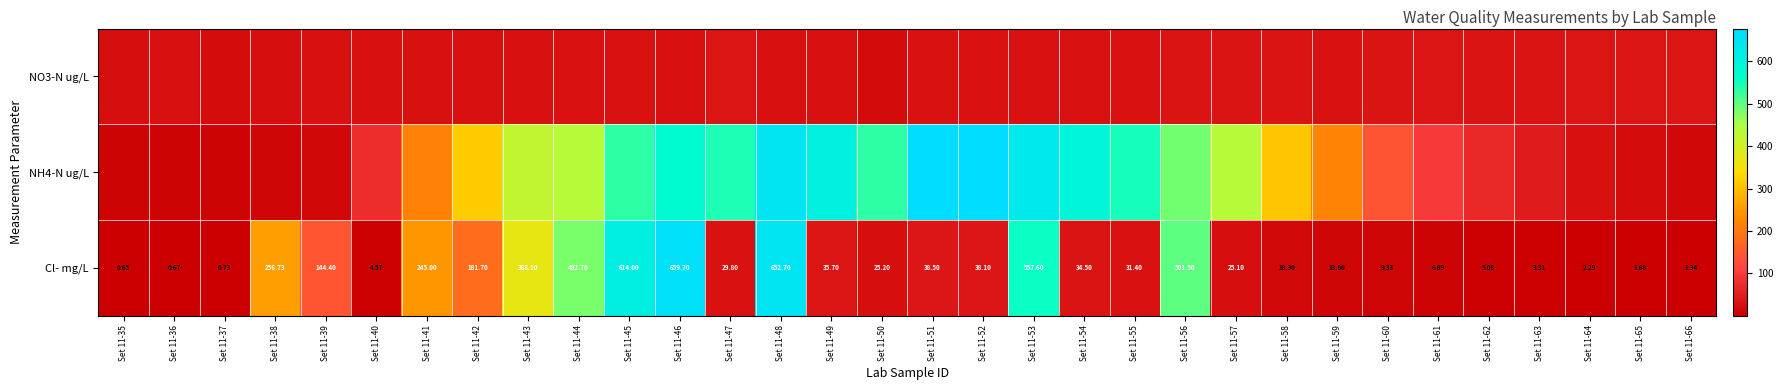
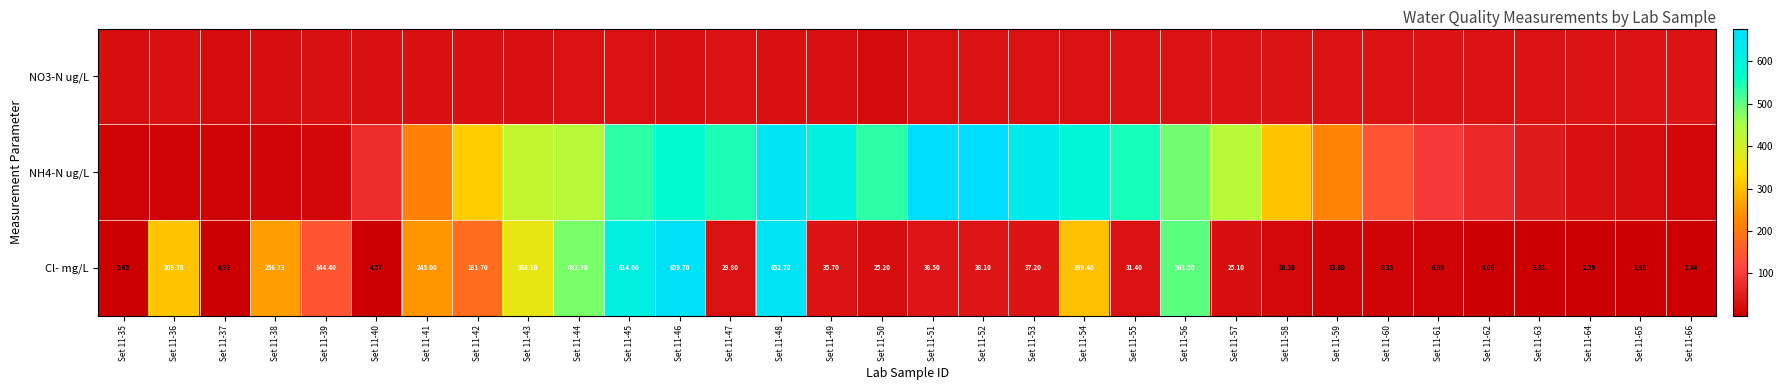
  {
    "Cl- mg/L": {
      "Set 11-35": 0.65,
-     "Set 11-36": 0.67,
+     "Set 11-36": 308.78,
      "Set 11-37": 0.73,
      "Set 11-38": 256.73,
      "Set 11-39": 144.40,
      "Set 11-40": 4.57,
      "Set 11-41": 245.00,
      "Set 11-42": 181.70,
      "Set 11-43": 368.10,
      "Set 11-44": 482.70,
      "Set 11-45": 614.00,
      "Set 11-46": 659.70,
      "Set 11-47": 29.80,
      "Set 11-48": 652.70,
      "Set 11-49": 35.70,
      "Set 11-50": 25.20,
      "Set 11-51": 38.50,
      "Set 11-52": 38.10,
-     "Set 11-53": 557.60,
-     "Set 11-54": 34.50,
+     "Set 11-53": 37.20,
+     "Set 11-54": 299.40,
      "Set 11-55": 31.40,
      "Set 11-56": 501.50,
      "Set 11-57": 25.10,
      "Set 11-58": 18.30,
      "Set 11-59": 13.80,
      "Set 11-60": 9.33,
      "Set 11-61": 6.89,
      "Set 11-62": 5.08,
      "Set 11-63": 3.31,
      "Set 11-64": 2.29,
      "Set 11-65": 1.68,
      "Set 11-66": 1.34
    }
  }
